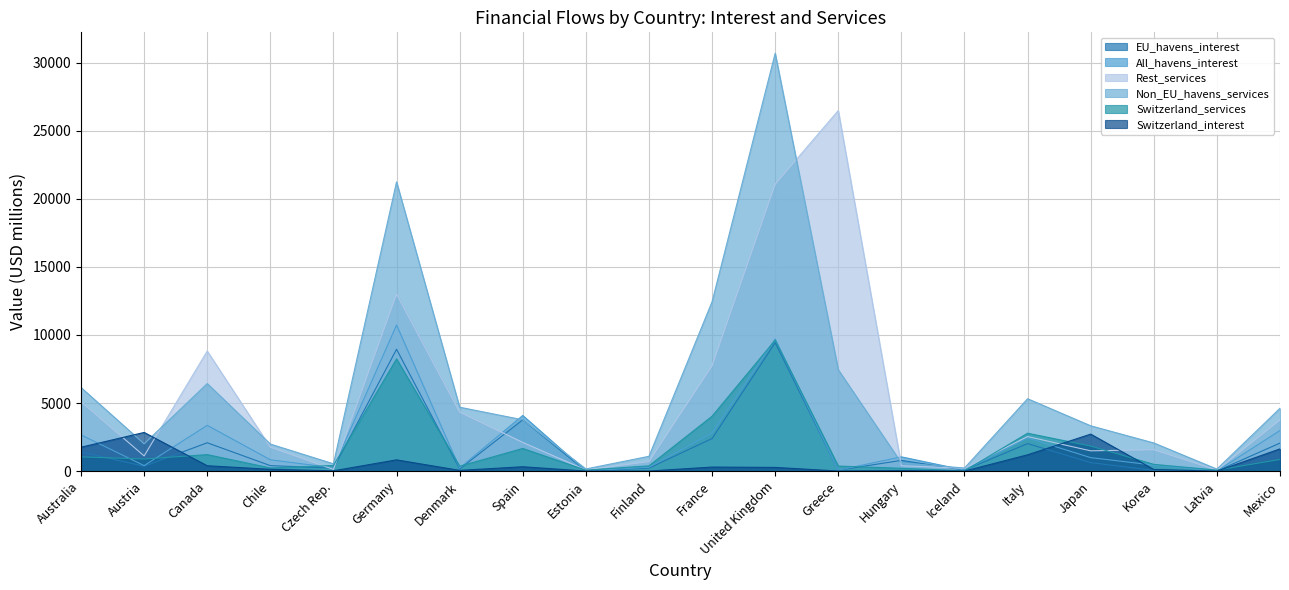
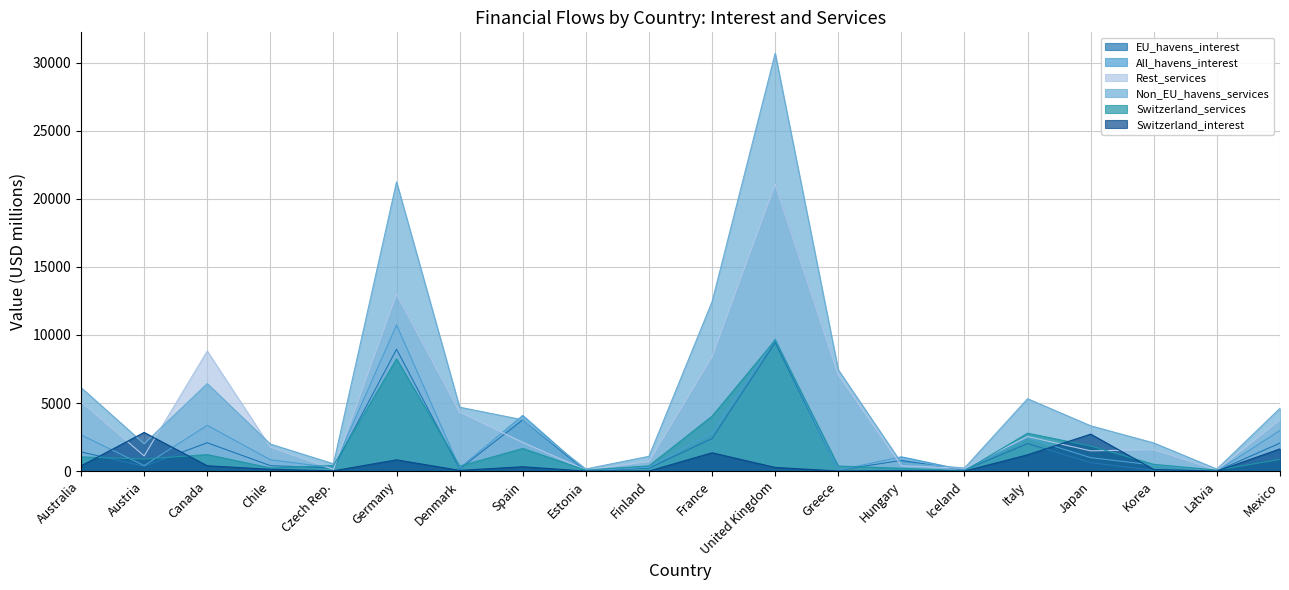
  {
    "Rest_services": {
      "Australia": 5100,
      "Austria": 1100,
      "Canada": 8800,
      "Chile": 1800,
      "Germany": 13000,
      "Denmark": 4300,
      "Spain": 2100,
      "Finland": 700,
-     "France": 7700,
+     "France": 8400,
      "United Kingdom": 21100,
-     "Greece": 26500,
+     "Greece": 7100,
      "Hungary": 400,
      "Japan": 1500,
      "Korea": 1600,
      "Mexico": 3800
    },
    "Switzerland_interest": {
-     "Australia": 1800,
+     "Australia": 400,
      "Austria": 2800,
      "Canada": 400,
      "Germany": 800,
      "Spain": 300,
      "Finland": 0,
-     "France": 300,
+     "France": 1300,
      "United Kingdom": 300,
      "Italy": 1200,
      "Japan": 2700,
      "Mexico": 1600
    }
  }
